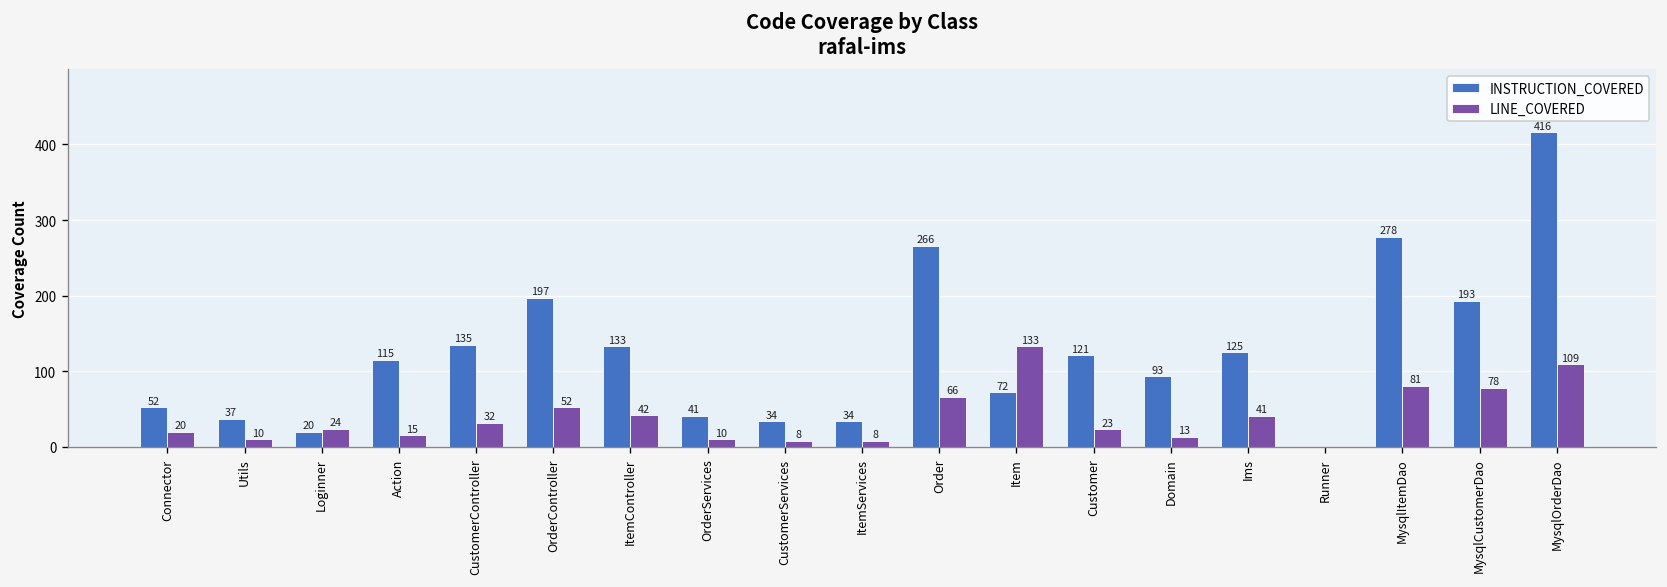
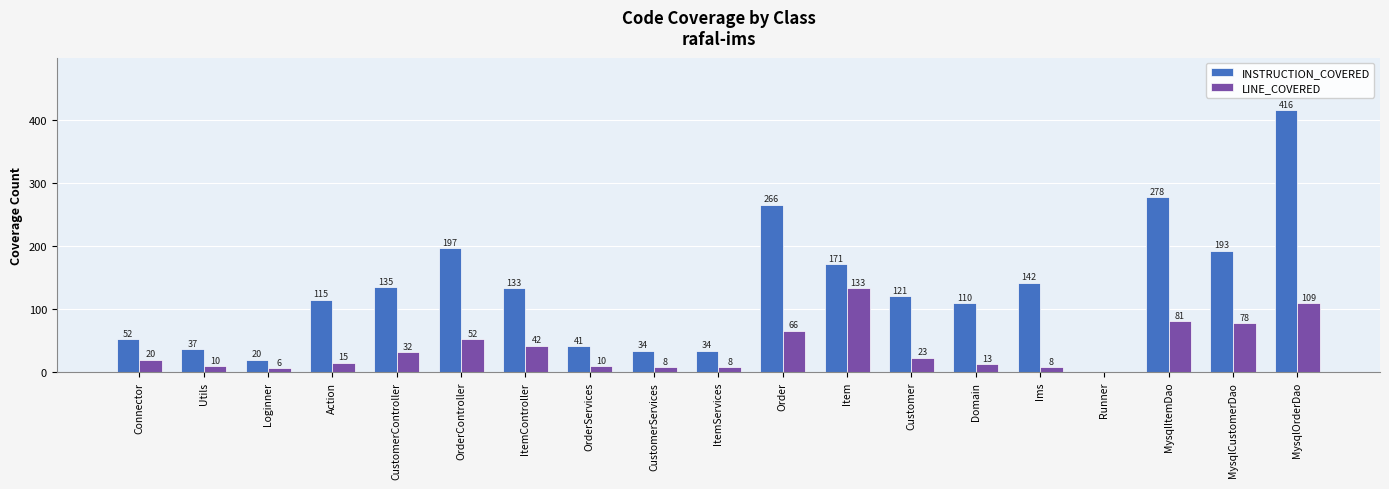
  {
    "INSTRUCTION_COVERED": {
      "Connector": 52,
      "Utils": 37,
      "Loginner": 20,
      "Action": 115,
      "CustomerController": 135,
      "OrderController": 197,
      "ItemController": 133,
      "OrderServices": 41,
      "CustomerServices": 34,
      "ItemServices": 34,
      "Order": 266,
-     "Item": 72,
+     "Item": 171,
      "Customer": 121,
-     "Domain": 93,
-     "Ims": 125,
+     "Domain": 110,
+     "Ims": 142,
      "MysqlItemDao": 278,
      "MysqlCustomerDao": 193,
      "MysqlOrderDao": 416
    },
    "LINE_COVERED": {
      "Connector": 20,
      "Utils": 10,
-     "Loginner": 24,
+     "Loginner": 6,
      "Action": 15,
      "CustomerController": 32,
      "OrderController": 52,
      "ItemController": 42,
      "OrderServices": 10,
      "CustomerServices": 8,
      "ItemServices": 8,
      "Order": 66,
      "Item": 133,
      "Customer": 23,
      "Domain": 13,
-     "Ims": 41,
+     "Ims": 8,
      "MysqlItemDao": 81,
      "MysqlCustomerDao": 78,
      "MysqlOrderDao": 109
    }
  }
